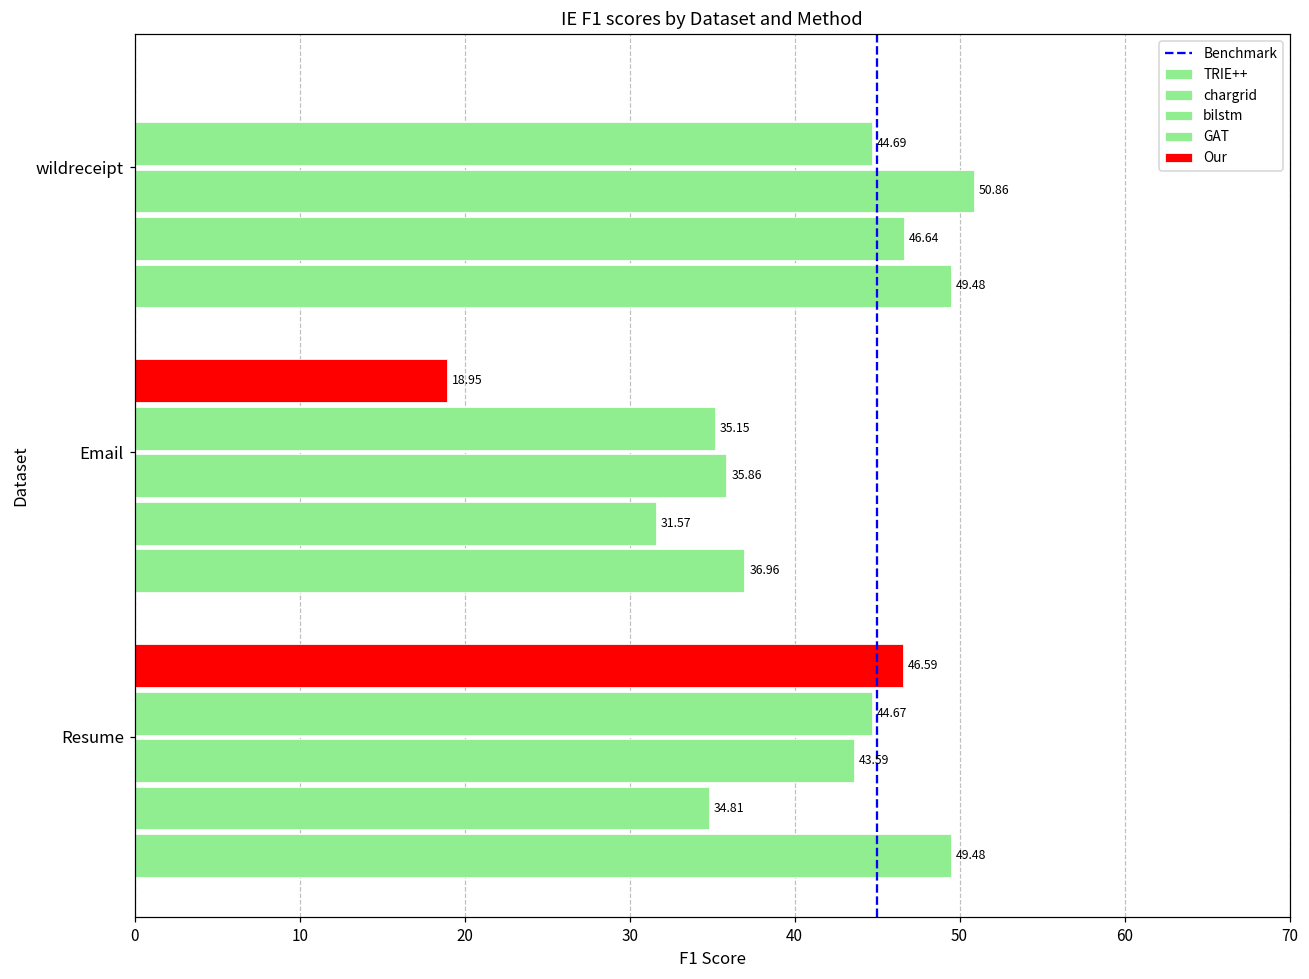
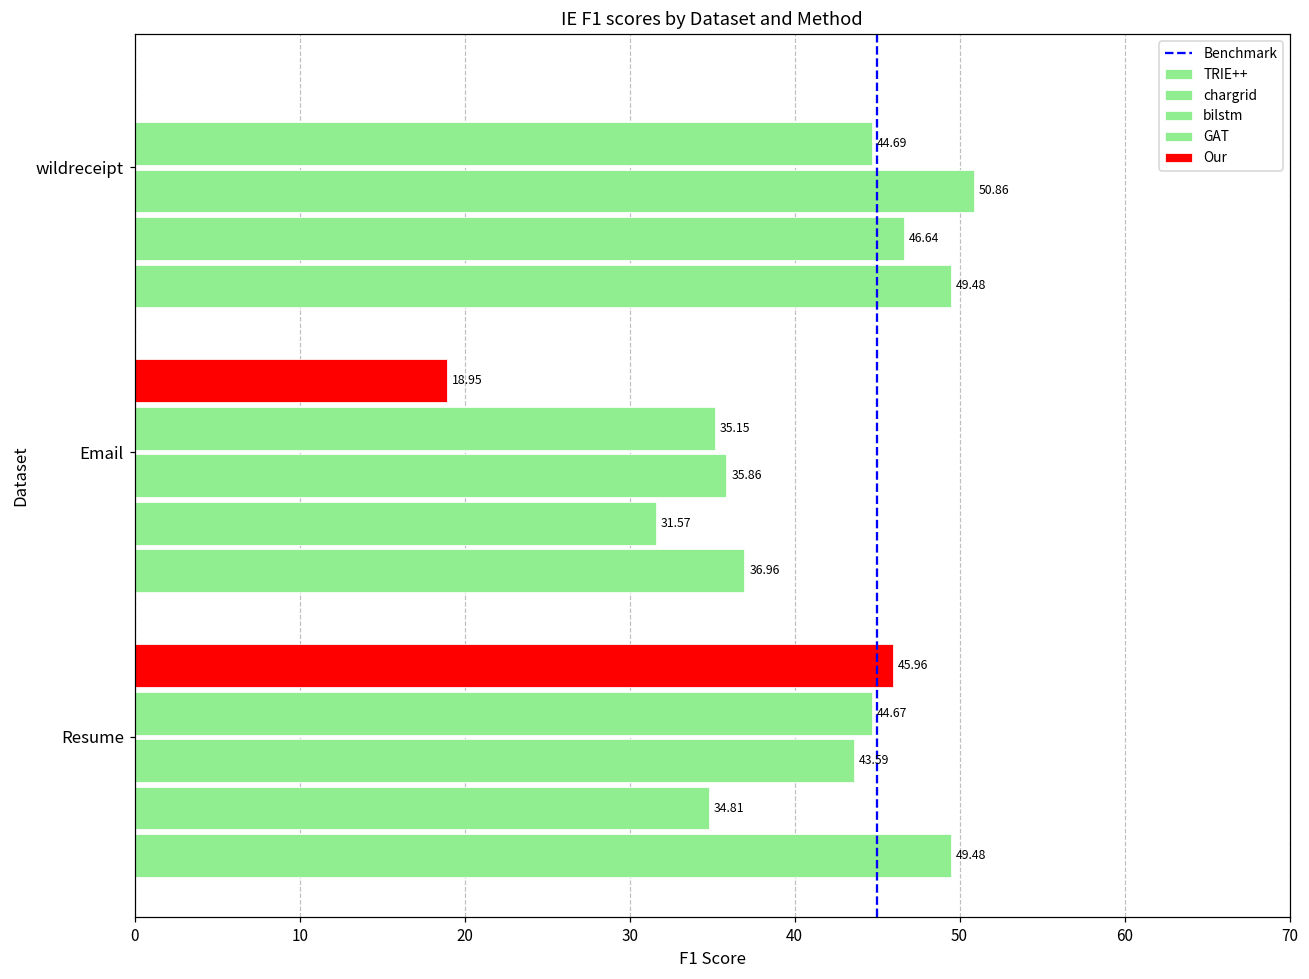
  {
    "Our": {
      "Email": 18.95,
-     "Resume": 46.59
+     "Resume": 45.96
    }
  }
